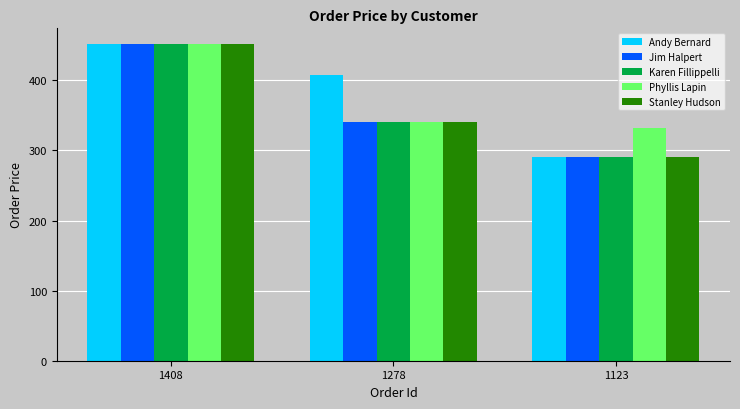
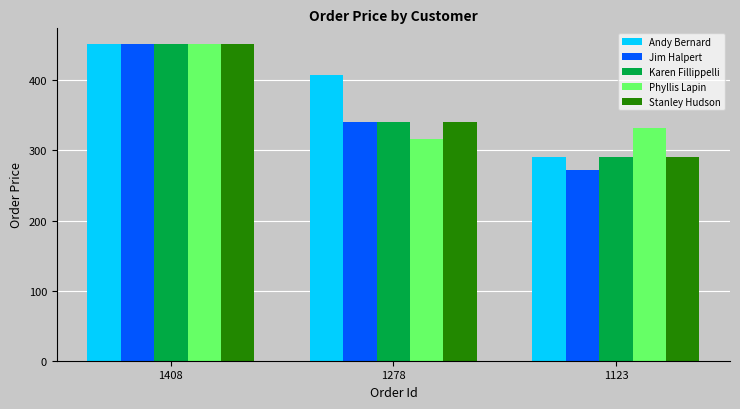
  {
    "Andy Bernard": {
      "1408": 450,
      "1278": 410,
      "1123": 290
    },
    "Jim Halpert": {
      "1408": 450,
      "1278": 340,
-     "1123": 290
+     "1123": 270
    },
    "Karen Fillippelli": {
      "1408": 450,
      "1278": 340,
      "1123": 290
    },
    "Phyllis Lapin": {
      "1408": 450,
-     "1278": 340,
+     "1278": 320,
      "1123": 330
    },
    "Stanley Hudson": {
      "1408": 450,
      "1278": 340,
      "1123": 290
    }
  }
